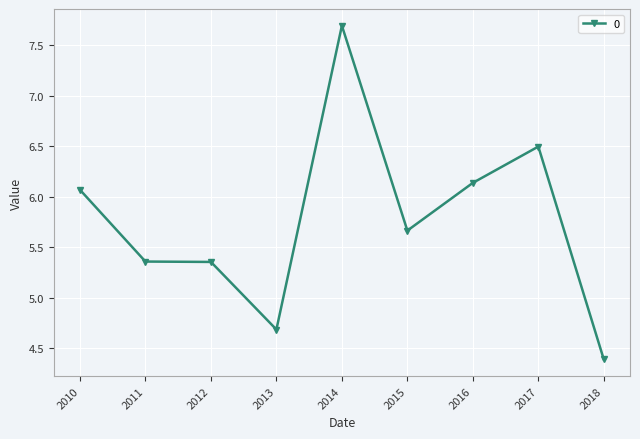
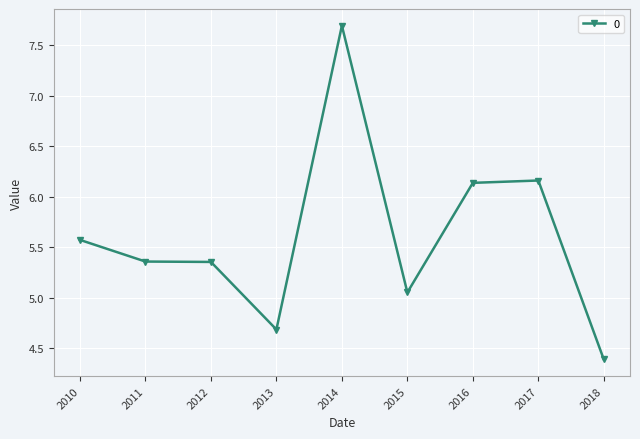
  {
-   "2010": 6.07,
+   "2010": 5.57,
    "2011": 5.36,
    "2012": 5.36,
    "2013": 4.69,
    "2014": 7.69,
-   "2015": 5.67,
+   "2015": 5.05,
    "2016": 6.14,
-   "2017": 6.50,
+   "2017": 6.16,
    "2018": 4.39
  }
